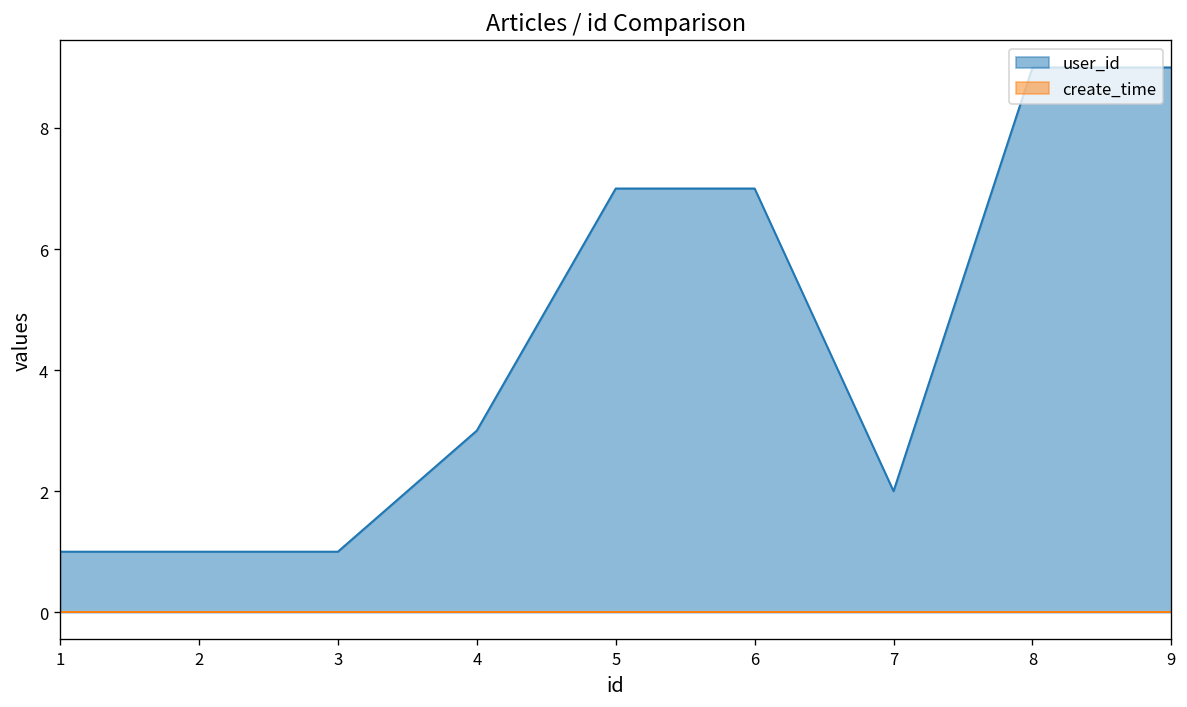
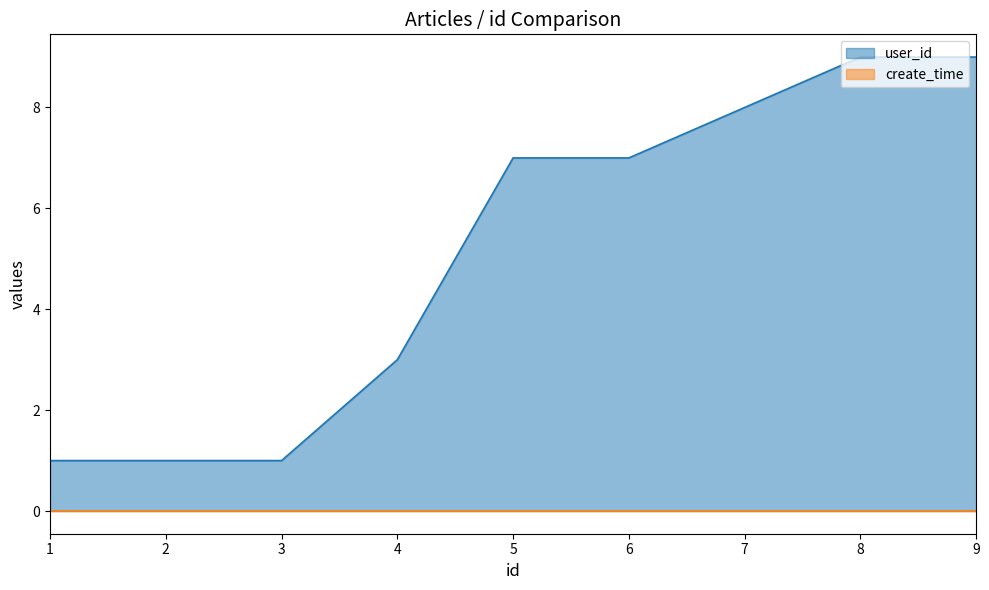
  {
    "user_id": {
      "1": 1,
      "2": 1,
      "3": 1,
      "4": 3,
      "5": 7,
      "6": 7,
-     "7": 2,
+     "7": 8,
      "9": 9
    },
    "create_time": {
      "1": 0,
      "2": 0,
      "3": 0,
      "4": 0,
      "5": 0,
      "6": 0,
      "7": 0,
      "8": 0,
      "9": 0
    }
  }
